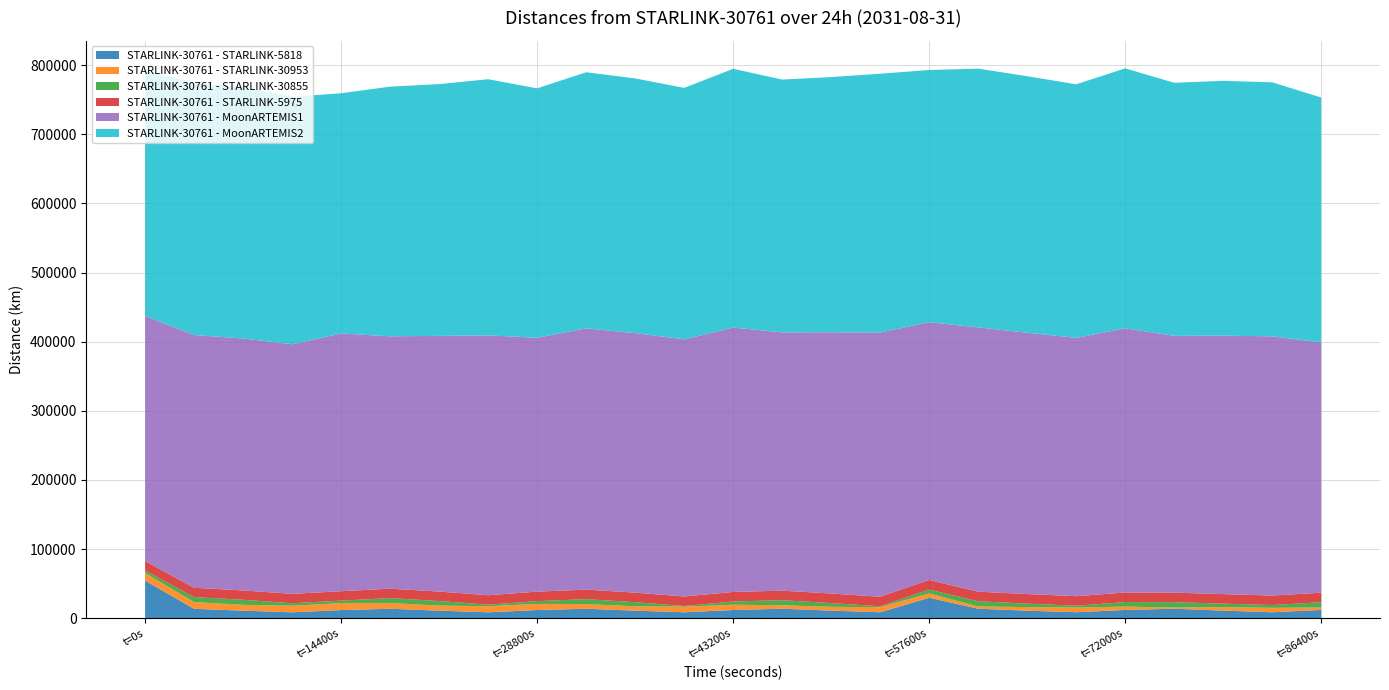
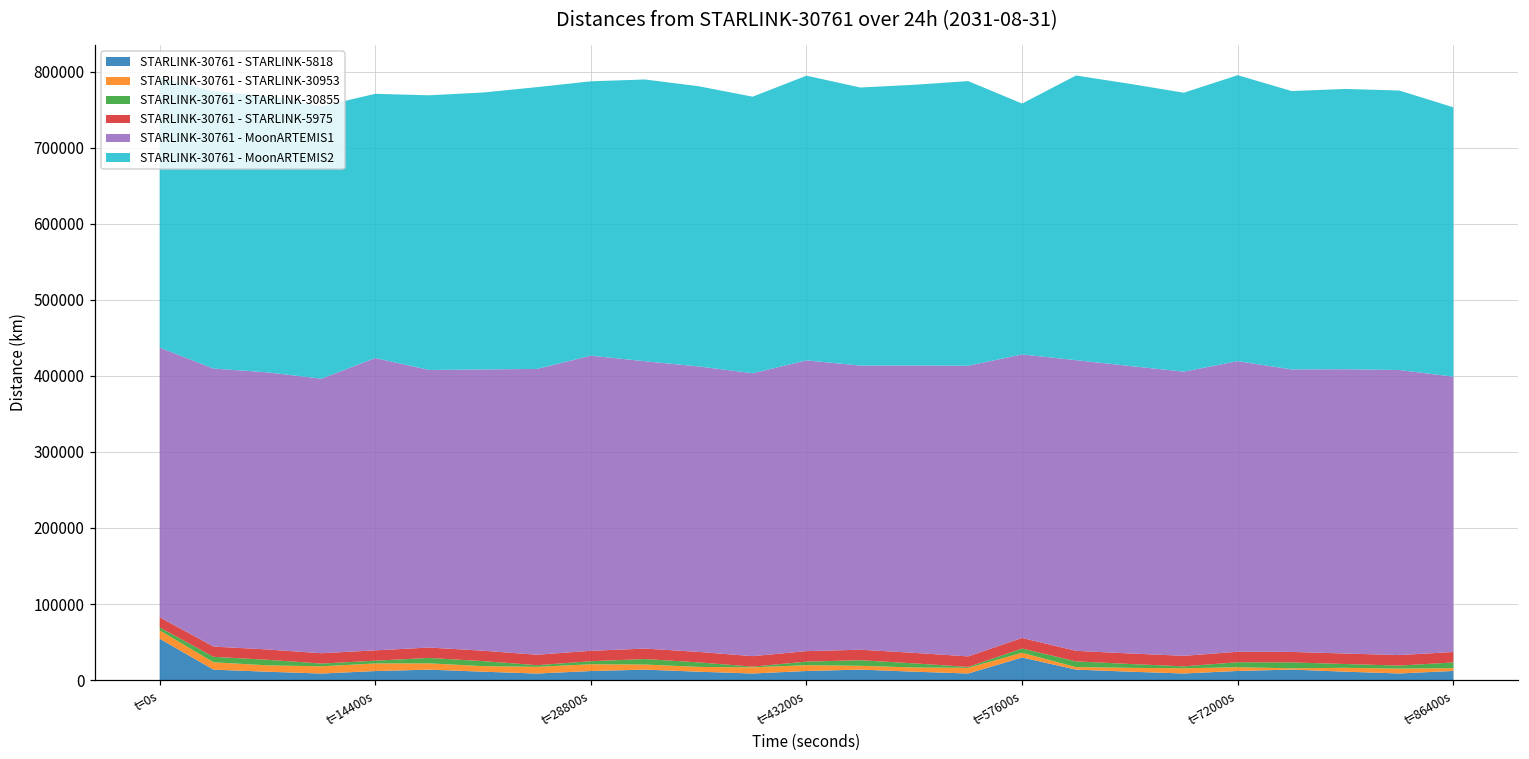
  {
    "STARLINK-30761 - STARLINK-5818": {
      "t=0s": 50000,
      "t=14400s": 10000,
      "t=28800s": 10000,
      "t=43200s": 10000,
      "t=57600s": 30000,
      "t=72000s": 10000
    },
    "STARLINK-30761 - STARLINK-30953": {
      "t=0s": 10000,
      "t=28800s": 10000,
      "t=43200s": 10000,
      "t=57600s": 10000,
      "t=72000s": 0
    },
    "STARLINK-30761 - STARLINK-30855": {
      "t=0s": 0,
      "t=28800s": 0,
      "t=43200s": 0,
      "t=57600s": 10000,
      "t=72000s": 10000,
      "t=86400s": 10000
    },
    "STARLINK-30761 - STARLINK-5975": {
      "t=0s": 10000,
      "t=14400s": 10000,
      "t=28800s": 10000,
      "t=43200s": 10000,
      "t=57600s": 10000,
      "t=72000s": 10000,
      "t=86400s": 10000
    },
    "STARLINK-30761 - MoonARTEMIS1": {
      "t=0s": 350000,
-     "t=14400s": 370000,
-     "t=28800s": 370000,
+     "t=14400s": 380000,
+     "t=28800s": 390000,
      "t=43200s": 380000,
      "t=57600s": 370000,
      "t=72000s": 380000,
      "t=86400s": 360000
    },
    "STARLINK-30761 - MoonARTEMIS2": {
      "t=14400s": 350000,
      "t=28800s": 360000,
      "t=43200s": 370000,
-     "t=57600s": 360000,
+     "t=57600s": 330000,
      "t=72000s": 380000,
      "t=86400s": 350000
    }
  }
